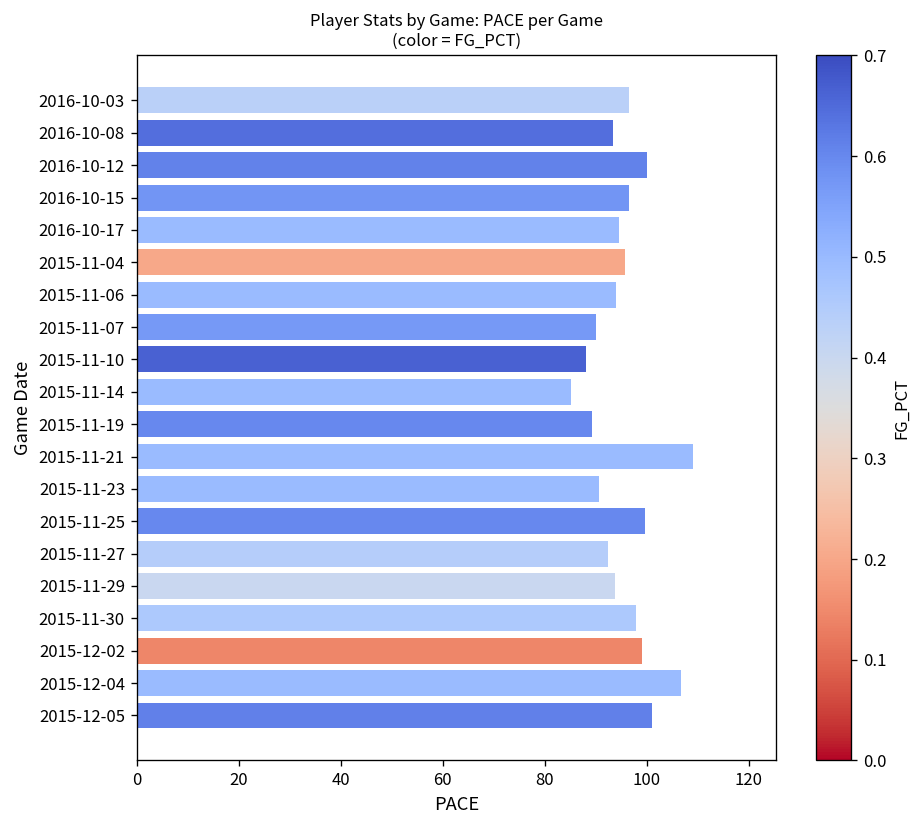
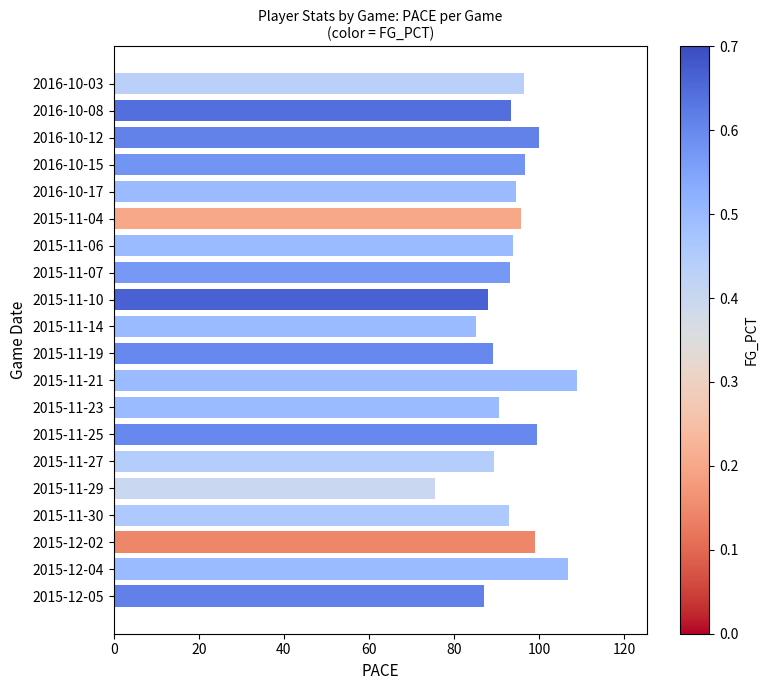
  {
    "2016-10-03": 97,
    "2016-10-08": 93,
    "2016-10-12": 100,
    "2016-10-15": 97,
    "2016-10-17": 95,
    "2015-11-04": 96,
    "2015-11-06": 94,
-   "2015-11-07": 90,
+   "2015-11-07": 93,
    "2015-11-10": 88,
    "2015-11-14": 85,
    "2015-11-19": 89,
    "2015-11-21": 109,
    "2015-11-23": 91,
    "2015-11-25": 100,
-   "2015-11-27": 92,
-   "2015-11-29": 94,
-   "2015-11-30": 98,
+   "2015-11-27": 89,
+   "2015-11-29": 75,
+   "2015-11-30": 93,
    "2015-12-02": 99,
    "2015-12-04": 107,
-   "2015-12-05": 101
+   "2015-12-05": 87
  }
